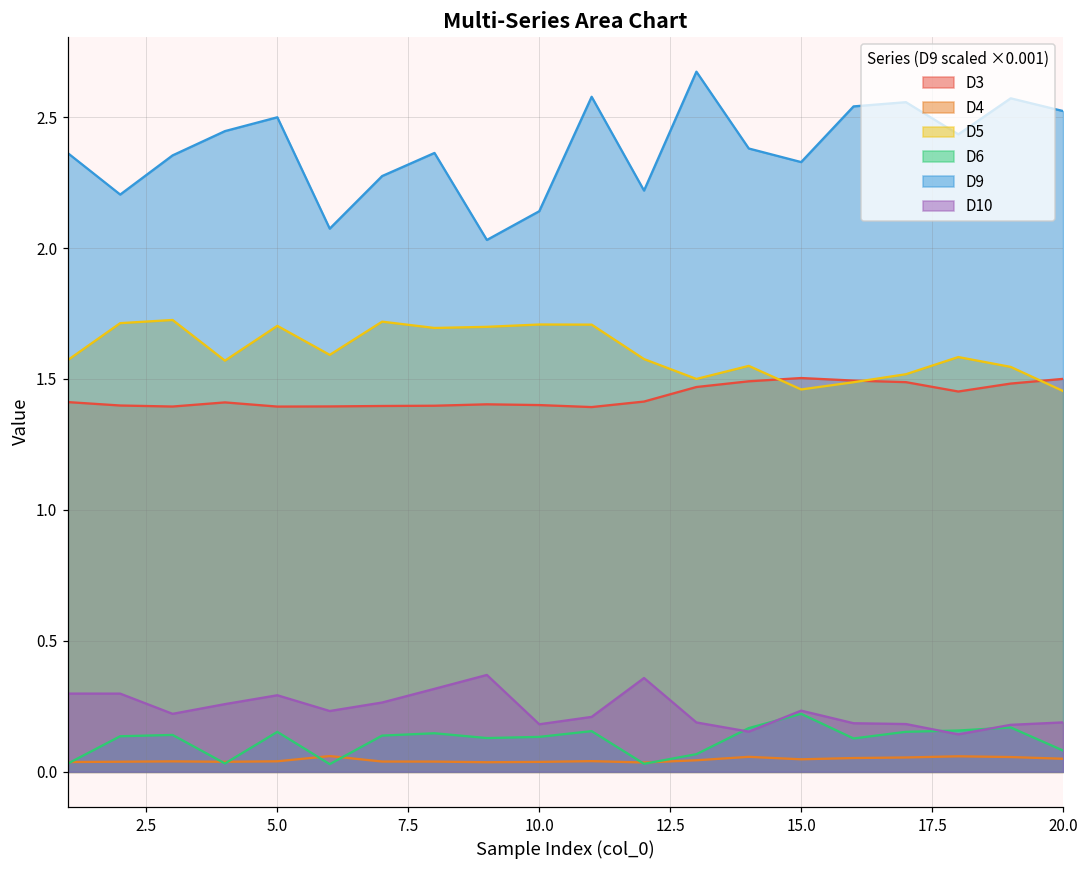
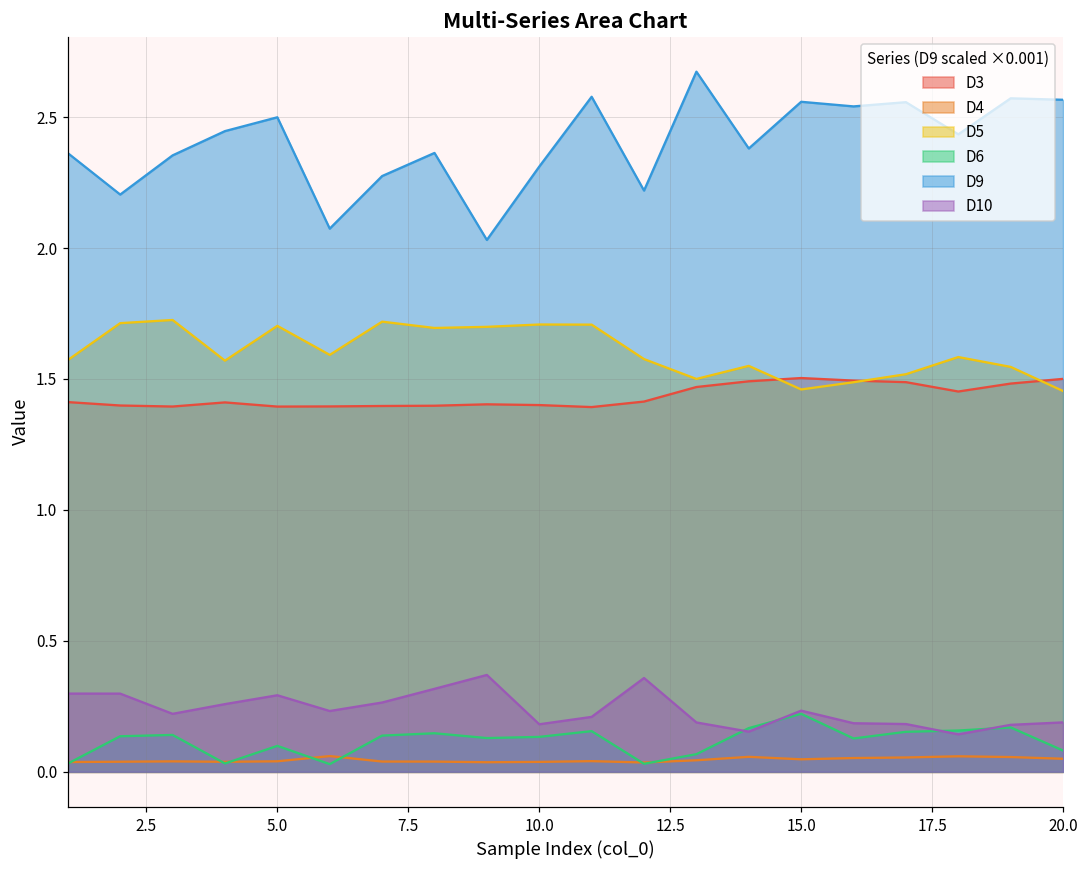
  {
    "D6": {
-     "5.0": 0.15,
+     "5.0": 0.10,
      "10.0": 0.13,
      "15.0": 0.22,
      "20.0": 0.08
    },
    "D9": {
      "5.0": 2.50,
-     "10.0": 2.14,
-     "15.0": 2.33,
-     "20.0": 2.52
+     "10.0": 2.31,
+     "15.0": 2.56,
+     "20.0": 2.57
    },
    "D10": {
      "5.0": 0.29,
      "10.0": 0.18,
      "15.0": 0.23,
      "20.0": 0.19
    }
  }
